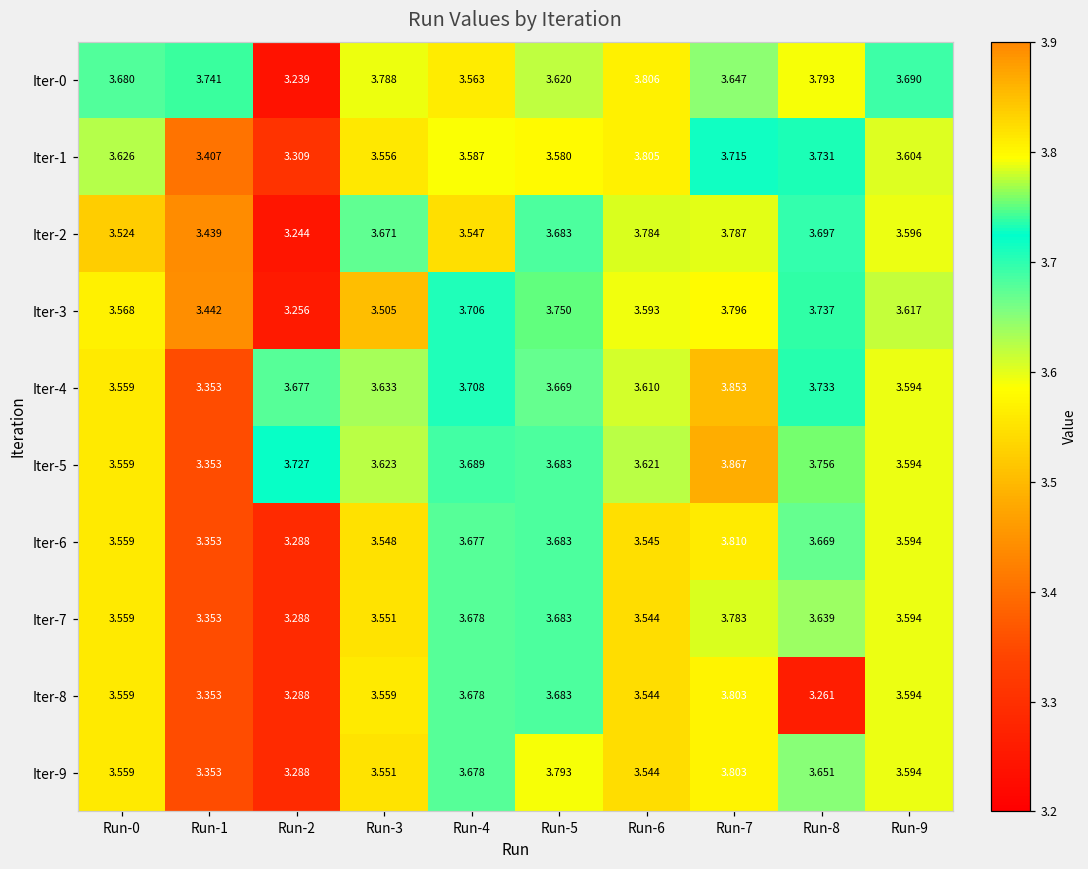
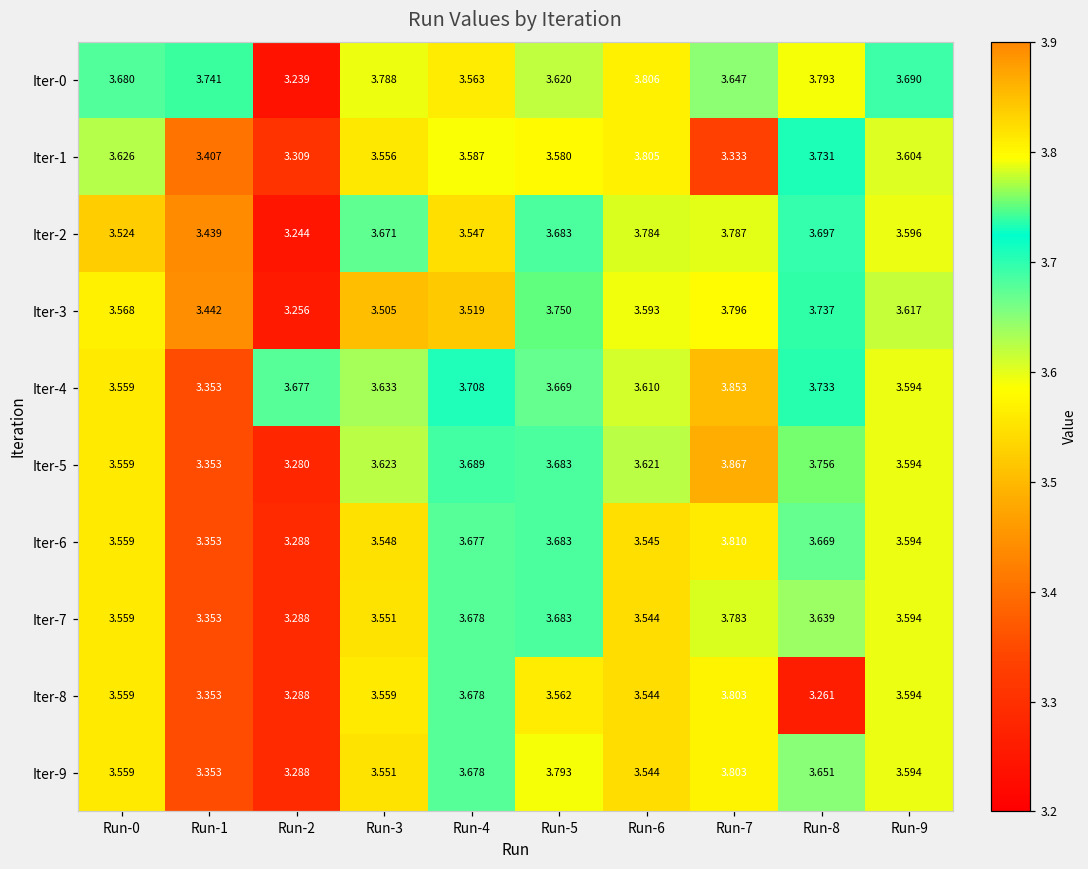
  {
    "Iter-0": {
      "Run-0": 3.680,
      "Run-1": 3.741,
      "Run-2": 3.239,
      "Run-3": 3.788,
      "Run-4": 3.563,
      "Run-5": 3.620,
      "Run-6": 3.806,
      "Run-7": 3.647,
      "Run-8": 3.793,
      "Run-9": 3.690
    },
    "Iter-1": {
      "Run-0": 3.626,
      "Run-1": 3.407,
      "Run-2": 3.309,
      "Run-3": 3.556,
      "Run-4": 3.587,
      "Run-5": 3.580,
      "Run-6": 3.805,
-     "Run-7": 3.715,
+     "Run-7": 3.333,
      "Run-8": 3.731,
      "Run-9": 3.604
    },
    "Iter-2": {
      "Run-0": 3.524,
      "Run-1": 3.439,
      "Run-2": 3.244,
      "Run-3": 3.671,
      "Run-4": 3.547,
      "Run-5": 3.683,
      "Run-6": 3.784,
      "Run-7": 3.787,
      "Run-8": 3.697,
      "Run-9": 3.596
    },
    "Iter-3": {
      "Run-0": 3.568,
      "Run-1": 3.442,
      "Run-2": 3.256,
      "Run-3": 3.505,
-     "Run-4": 3.706,
+     "Run-4": 3.519,
      "Run-5": 3.750,
      "Run-6": 3.593,
      "Run-7": 3.796,
      "Run-8": 3.737,
      "Run-9": 3.617
    },
    "Iter-4": {
      "Run-0": 3.559,
      "Run-1": 3.353,
      "Run-2": 3.677,
      "Run-3": 3.633,
      "Run-4": 3.708,
      "Run-5": 3.669,
      "Run-6": 3.610,
      "Run-7": 3.853,
      "Run-8": 3.733,
      "Run-9": 3.594
    },
    "Iter-5": {
      "Run-0": 3.559,
      "Run-1": 3.353,
-     "Run-2": 3.727,
+     "Run-2": 3.280,
      "Run-3": 3.623,
      "Run-4": 3.689,
      "Run-5": 3.683,
      "Run-6": 3.621,
      "Run-7": 3.867,
      "Run-8": 3.756,
      "Run-9": 3.594
    },
    "Iter-6": {
      "Run-0": 3.559,
      "Run-1": 3.353,
      "Run-2": 3.288,
      "Run-3": 3.548,
      "Run-4": 3.677,
      "Run-5": 3.683,
      "Run-6": 3.545,
      "Run-7": 3.810,
      "Run-8": 3.669,
      "Run-9": 3.594
    },
    "Iter-7": {
      "Run-0": 3.559,
      "Run-1": 3.353,
      "Run-2": 3.288,
      "Run-3": 3.551,
      "Run-4": 3.678,
      "Run-5": 3.683,
      "Run-6": 3.544,
      "Run-7": 3.783,
      "Run-8": 3.639,
      "Run-9": 3.594
    },
    "Iter-8": {
      "Run-0": 3.559,
      "Run-1": 3.353,
      "Run-2": 3.288,
      "Run-3": 3.559,
      "Run-4": 3.678,
-     "Run-5": 3.683,
+     "Run-5": 3.562,
      "Run-6": 3.544,
      "Run-7": 3.803,
      "Run-8": 3.261,
      "Run-9": 3.594
    },
    "Iter-9": {
      "Run-0": 3.559,
      "Run-1": 3.353,
      "Run-2": 3.288,
      "Run-3": 3.551,
      "Run-4": 3.678,
      "Run-5": 3.793,
      "Run-6": 3.544,
      "Run-7": 3.803,
      "Run-8": 3.651,
      "Run-9": 3.594
    }
  }
